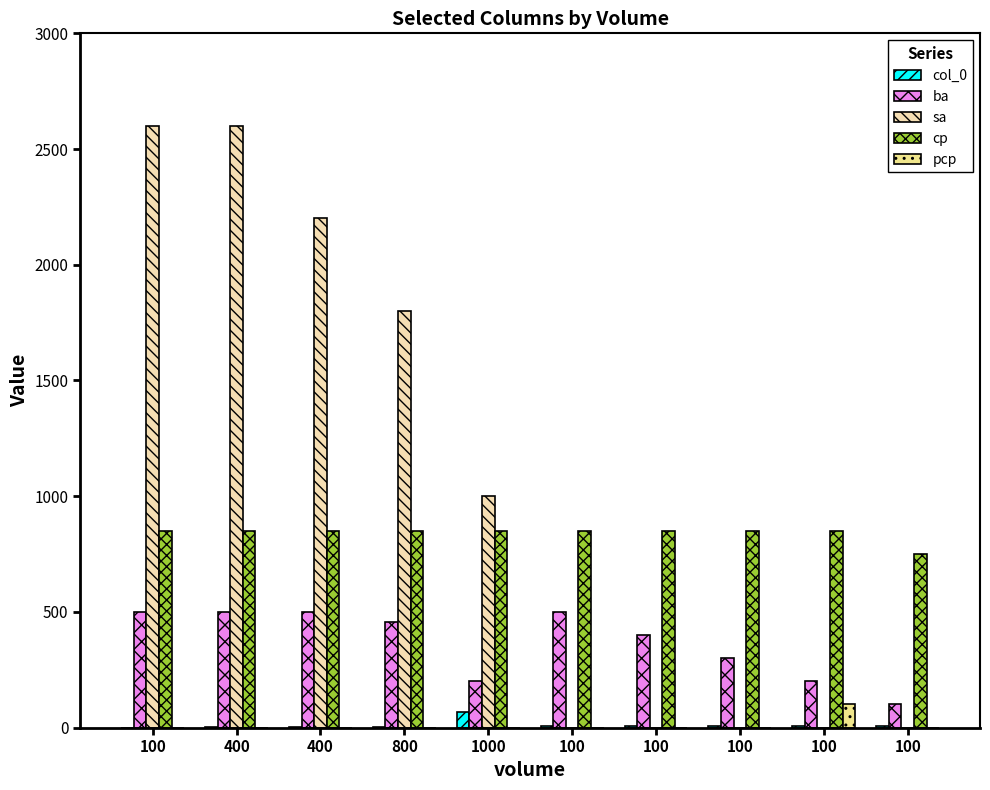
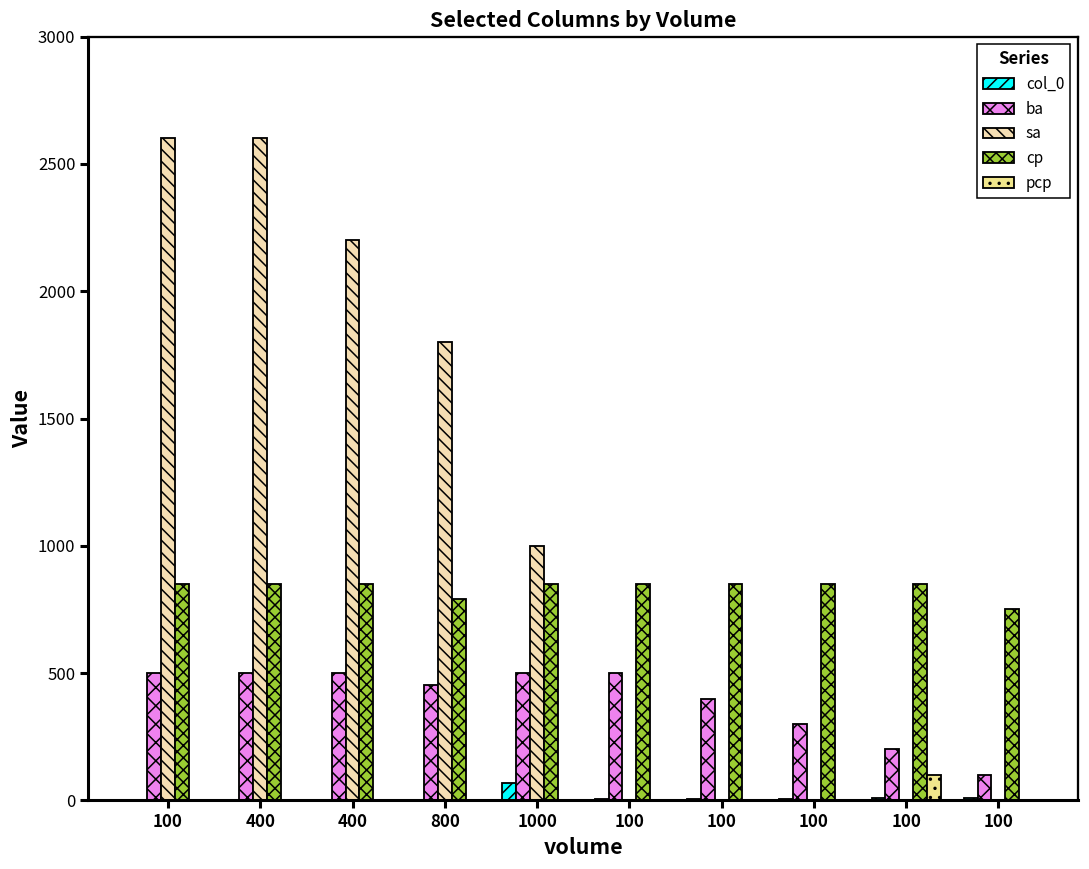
  {
    "col_0": {
      "1000": 70
    },
    "ba": {
      "800": 460,
-     "1000": 200
+     "1000": 500
    },
    "cp": {
-     "800": 850,
+     "800": 790,
      "1000": 850
    }
  }
